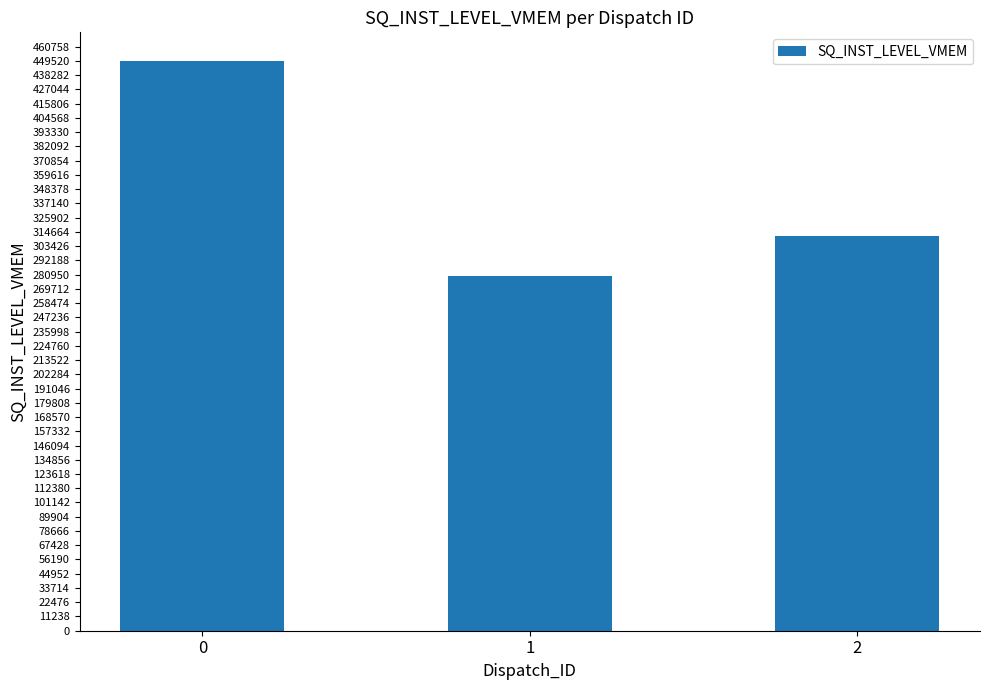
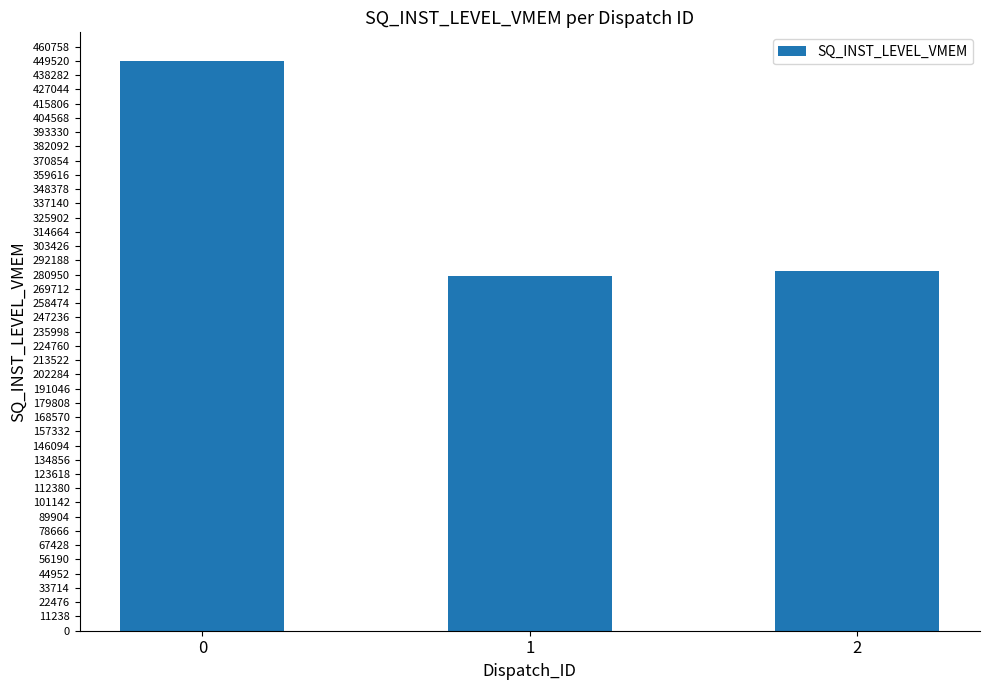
  {
    "0": 450000,
    "1": 280000,
-   "2": 312000
+   "2": 284000
  }
